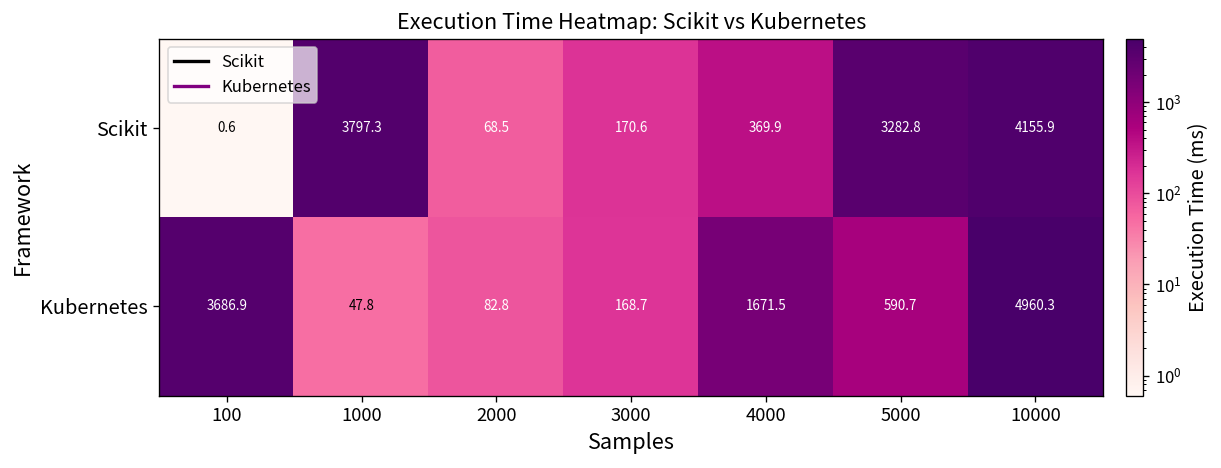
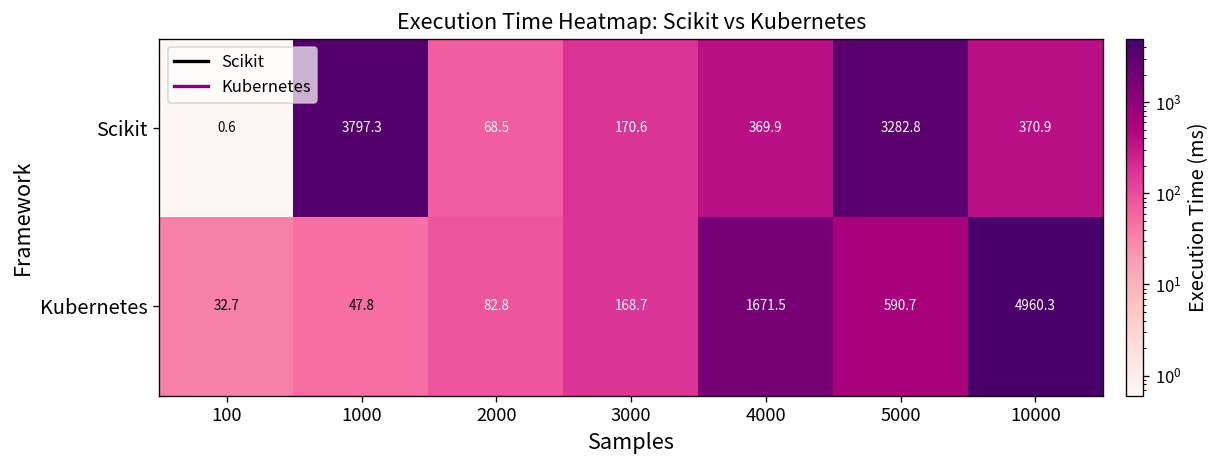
  {
    "Scikit": {
      "100": 0.6,
      "1000": 3797.3,
      "2000": 68.5,
      "3000": 170.6,
      "4000": 369.9,
      "5000": 3282.8,
-     "10000": 4155.9
+     "10000": 370.9
    },
    "Kubernetes": {
-     "100": 3686.9,
+     "100": 32.7,
      "1000": 47.8,
      "2000": 82.8,
      "3000": 168.7,
      "4000": 1671.5,
      "5000": 590.7,
      "10000": 4960.3
    }
  }
